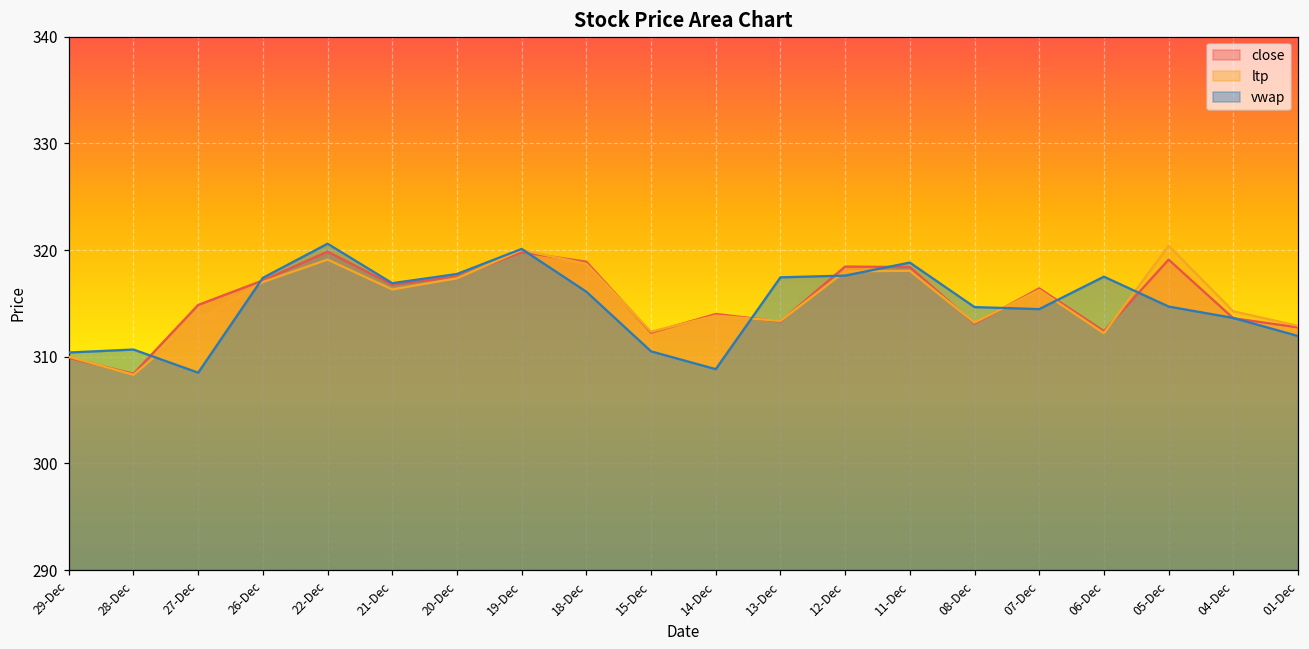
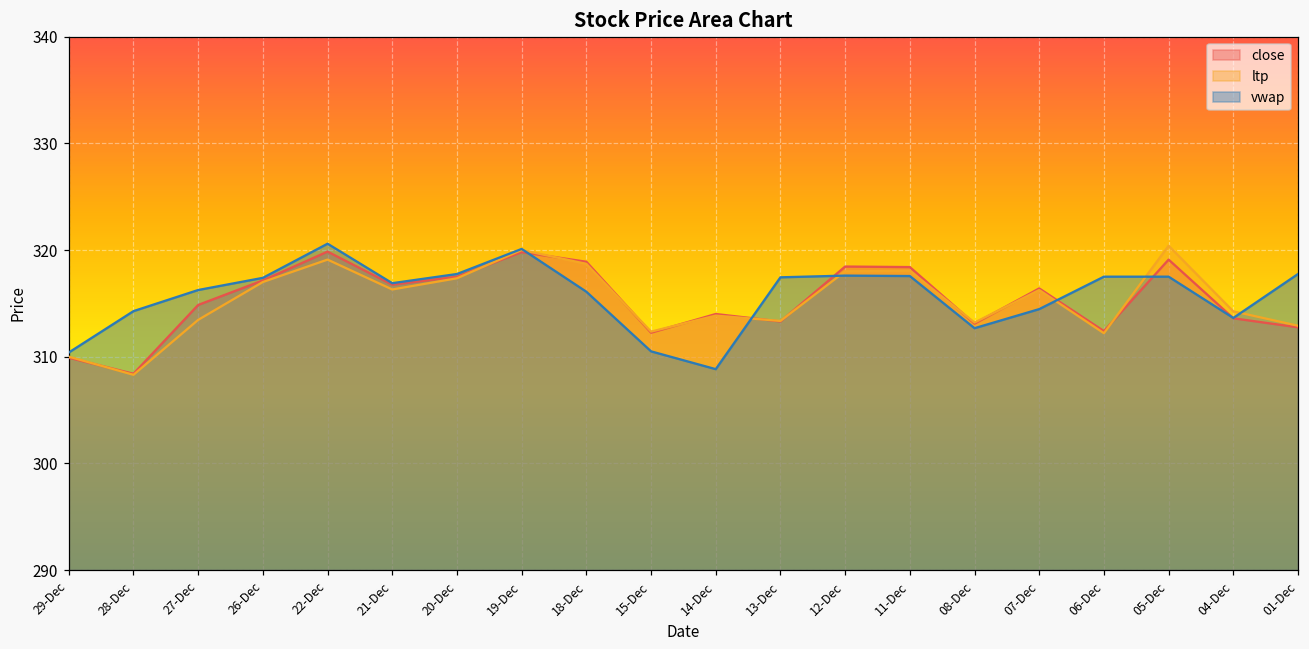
  {
    "vwap": {
      "29-Dec": 310,
-     "28-Dec": 311,
-     "27-Dec": 309,
+     "28-Dec": 314,
+     "27-Dec": 316,
      "22-Dec": 321,
      "18-Dec": 316,
      "15-Dec": 311,
      "14-Dec": 309,
      "13-Dec": 317,
      "12-Dec": 318,
-     "11-Dec": 319,
-     "08-Dec": 315,
+     "11-Dec": 318,
+     "08-Dec": 313,
      "07-Dec": 314,
      "06-Dec": 318,
-     "05-Dec": 315,
-     "01-Dec": 312
+     "05-Dec": 318,
+     "01-Dec": 318
    }
  }
